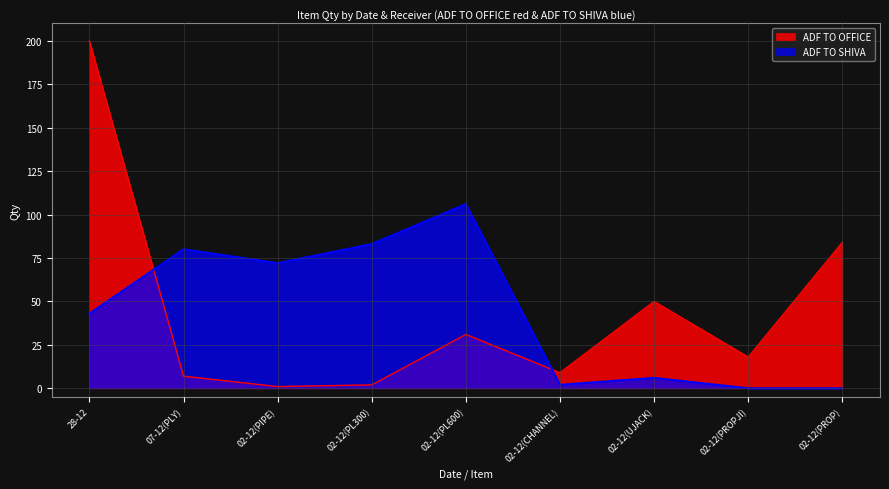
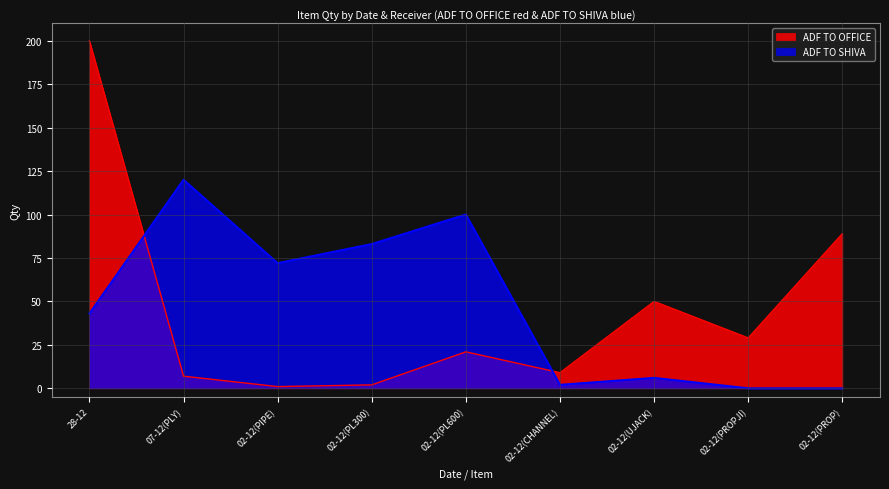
  {
    "ADF TO OFFICE": {
      "28-12": 200,
      "07-12(PLY)": 7,
      "02-12(PIPE)": 1,
      "02-12(PL300)": 2,
-     "02-12(PL600)": 31,
+     "02-12(PL600)": 21,
      "02-12(CHANNEL)": 9,
      "02-12(UJACK)": 50,
-     "02-12(PROPJI)": 18,
-     "02-12(PROP)": 84
+     "02-12(PROPJI)": 29,
+     "02-12(PROP)": 89
    },
    "ADF TO SHIVA": {
      "28-12": 43,
-     "07-12(PLY)": 80,
+     "07-12(PLY)": 120,
      "02-12(PIPE)": 72,
      "02-12(PL300)": 83,
-     "02-12(PL600)": 106,
+     "02-12(PL600)": 100,
      "02-12(CHANNEL)": 2,
      "02-12(UJACK)": 6,
      "02-12(PROPJI)": 0,
      "02-12(PROP)": 0
    }
  }
